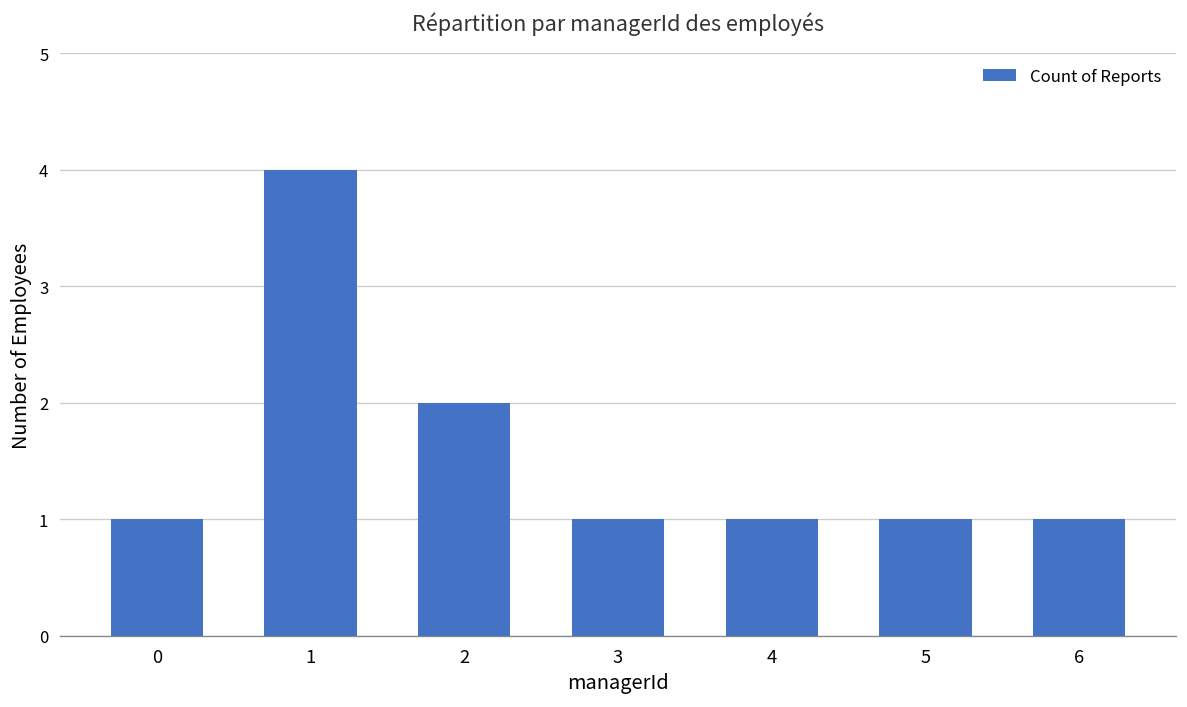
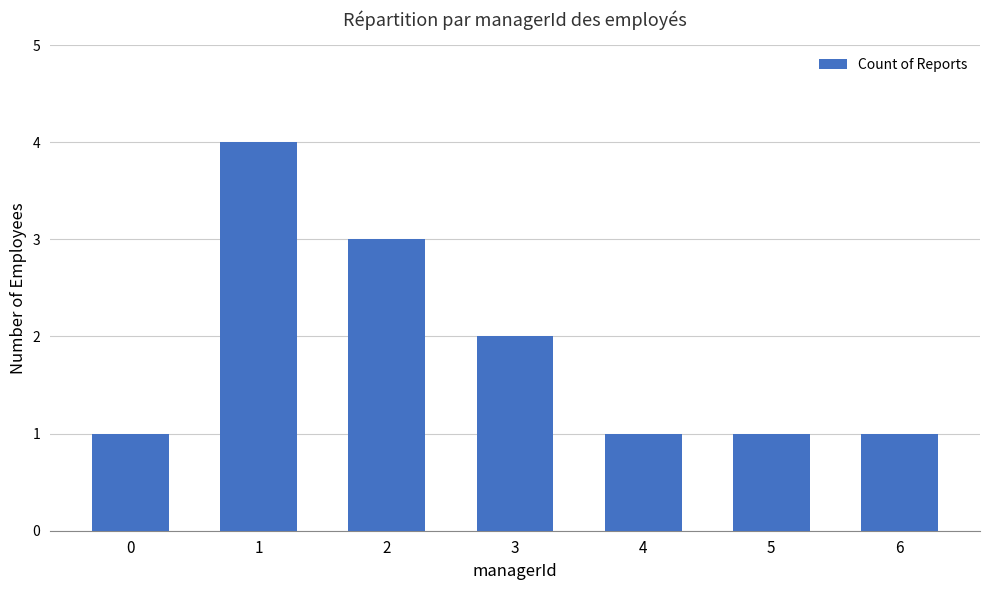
  {
    "0": 1,
    "1": 4,
-   "2": 2,
-   "3": 1,
+   "2": 3,
+   "3": 2,
    "4": 1,
    "5": 1,
    "6": 1
  }
